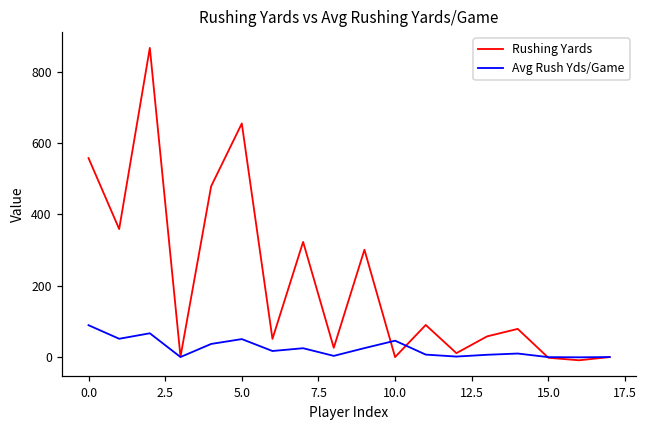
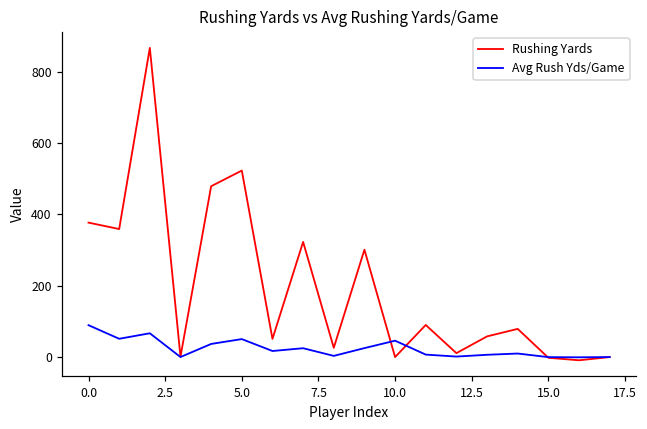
  {
    "Rushing Yards": {
-     "0.0": 560,
-     "5.0": 660,
+     "0.0": 380,
+     "5.0": 520,
      "10.0": 0
    },
    "Avg Rush Yds/Game": {
      "0.0": 90,
      "5.0": 50,
      "10.0": 50
    }
  }
